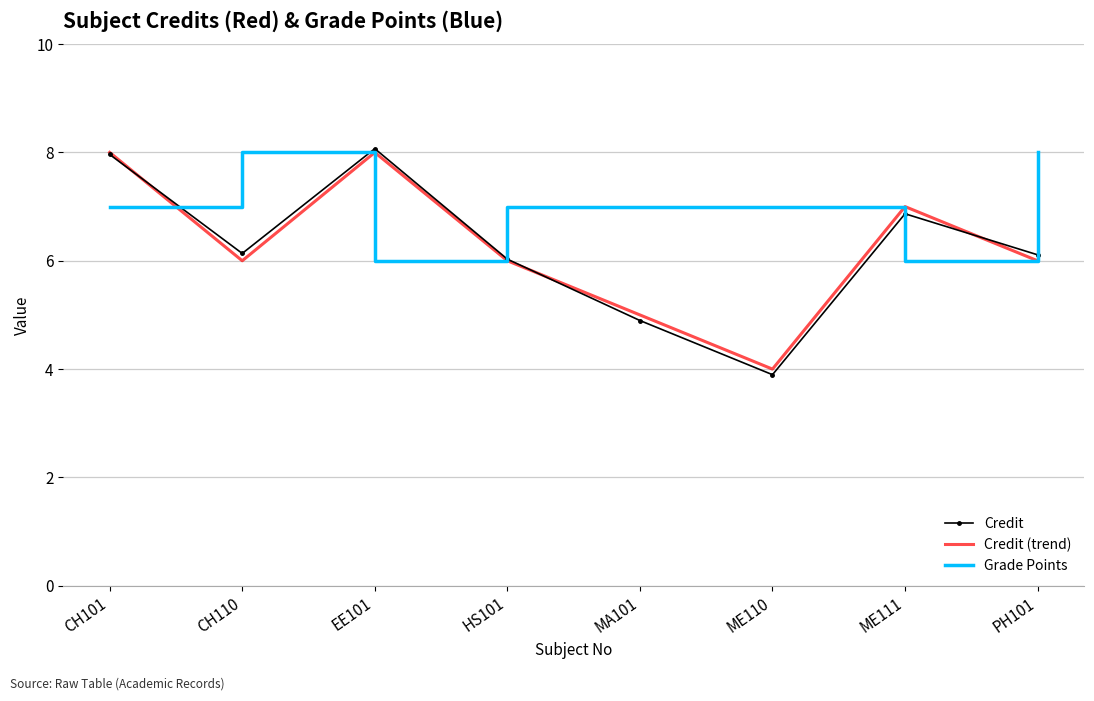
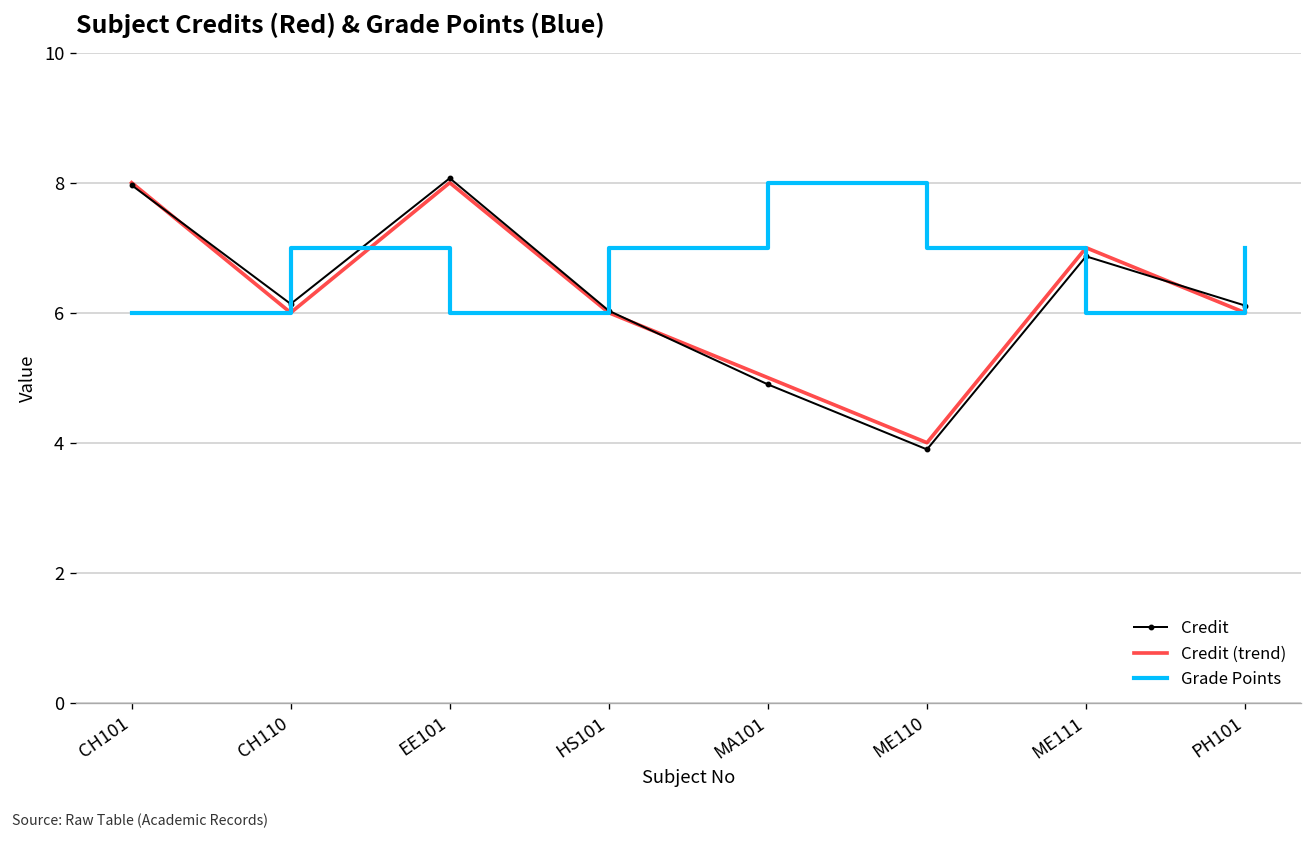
  {
    "Credit": {
      "CH110": 6.1,
      "EE101": 8.1,
      "MA101": 4.9,
      "ME110": 3.9,
      "ME111": 6.9,
      "PH101": 6.1
    },
    "Credit (trend)": {
      "CH110": 6,
      "EE101": 8,
      "MA101": 5,
      "ME110": 4,
      "ME111": 7,
      "PH101": 6
    },
    "Grade Points": {
-     "CH101": 7,
-     "CH110": 8,
+     "CH101": 6,
+     "CH110": 7,
      "EE101": 6,
      "HS101": 7,
-     "MA101": 7,
+     "MA101": 8,
      "ME110": 7,
      "ME111": 6,
-     "PH101": 8
+     "PH101": 7
    }
  }
